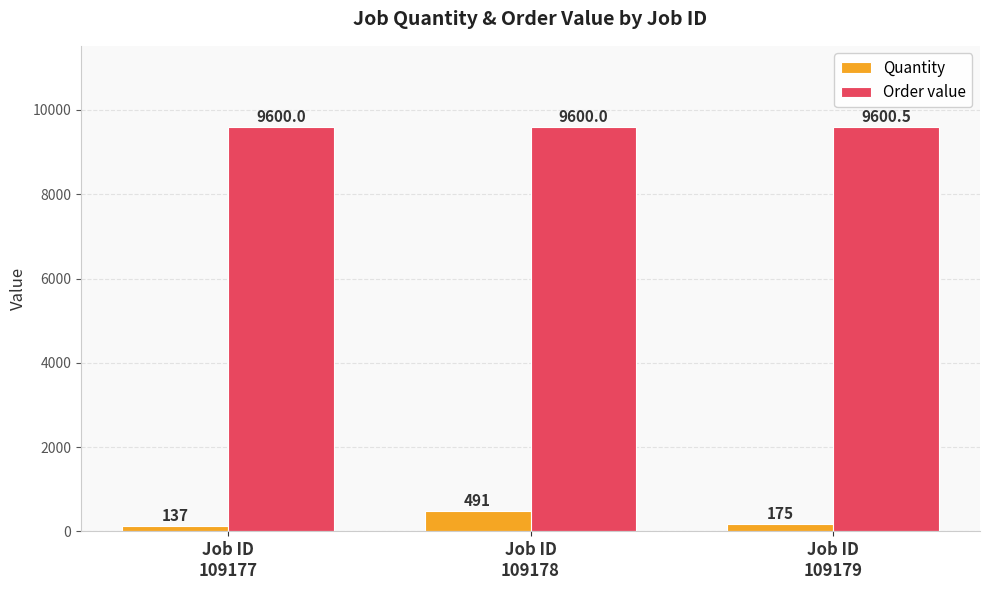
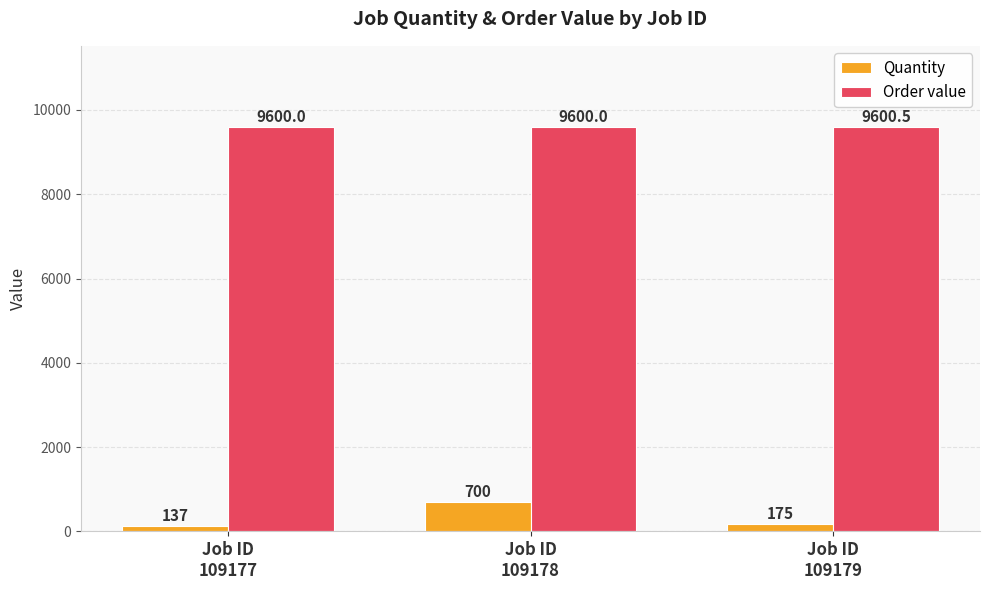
  {
    "Quantity": {
      "Job ID 109177": 137,
-     "Job ID 109178": 491,
+     "Job ID 109178": 700,
      "Job ID 109179": 175
    },
    "Order value": {
      "Job ID 109177": 9600.0,
      "Job ID 109178": 9600.0,
      "Job ID 109179": 9600.5
    }
  }
